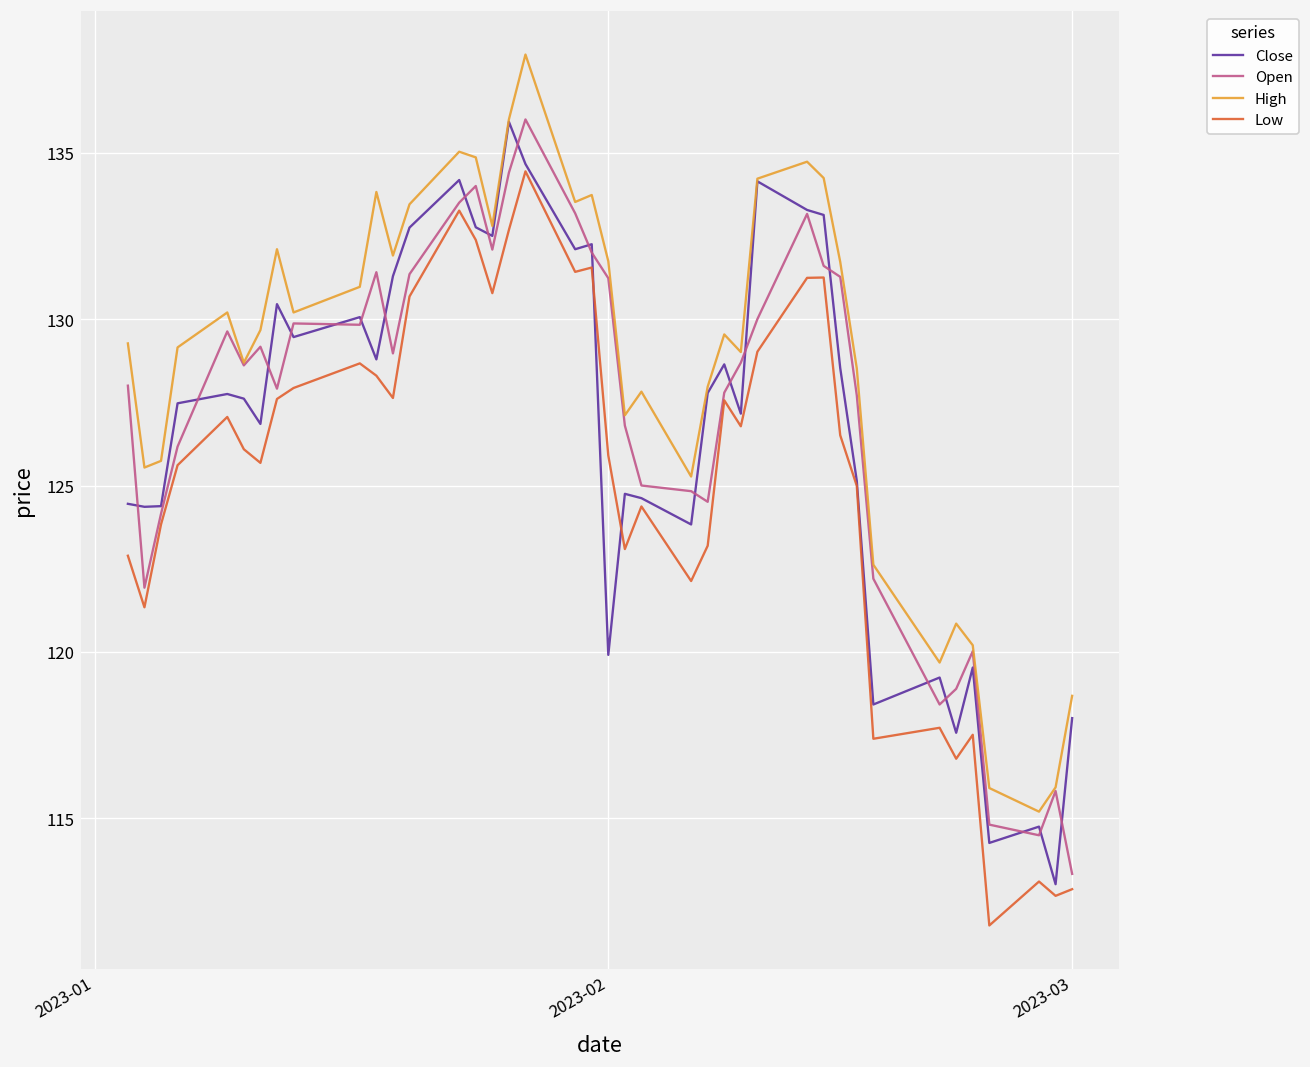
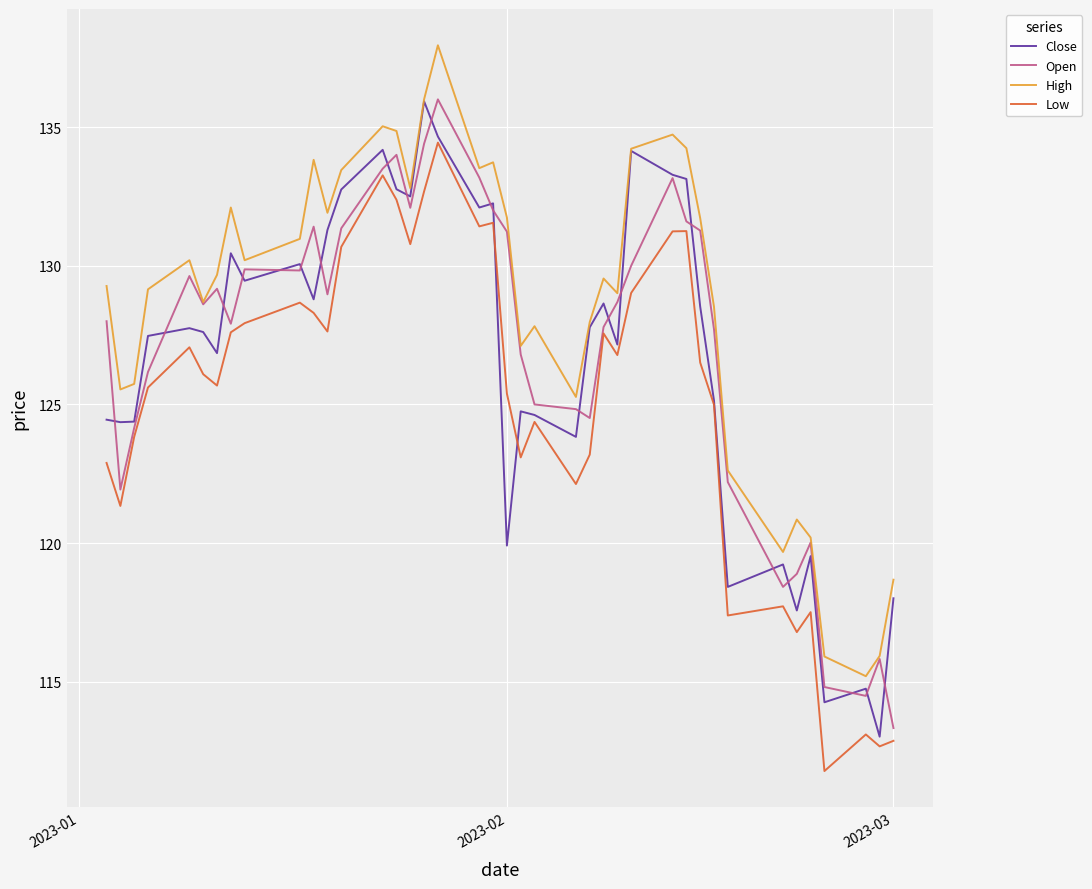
  {
    "Close": {
      "2023-02": 119.9,
      "2023-03": 118.0
    },
    "Open": {
      "2023-02": 131.2,
      "2023-03": 113.3
    },
    "High": {
      "2023-02": 131.7,
      "2023-03": 118.7
    },
    "Low": {
-     "2023-02": 125.9,
+     "2023-02": 125.4,
      "2023-03": 112.9
    }
  }
